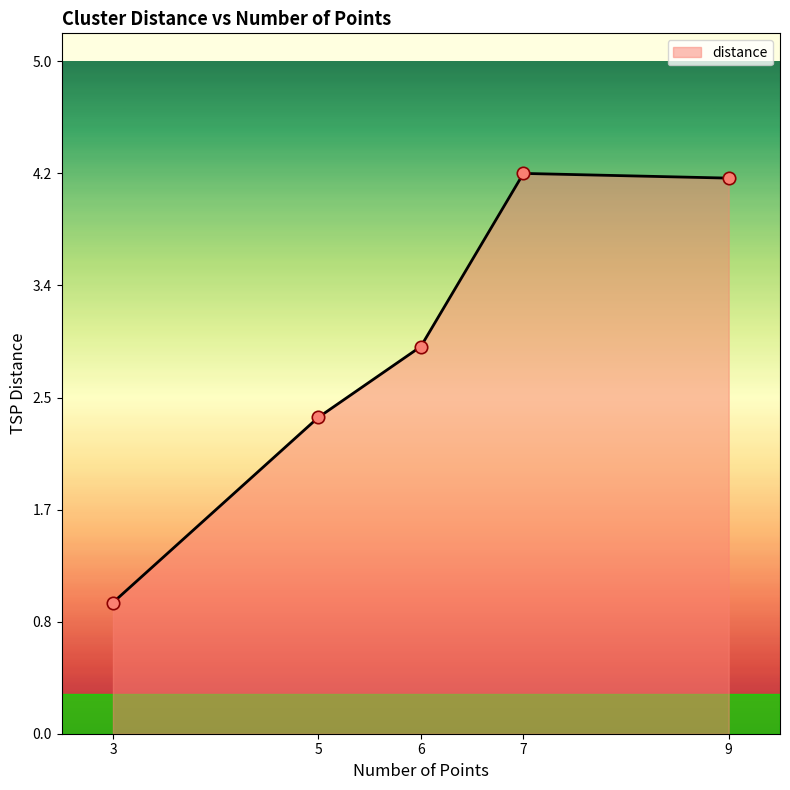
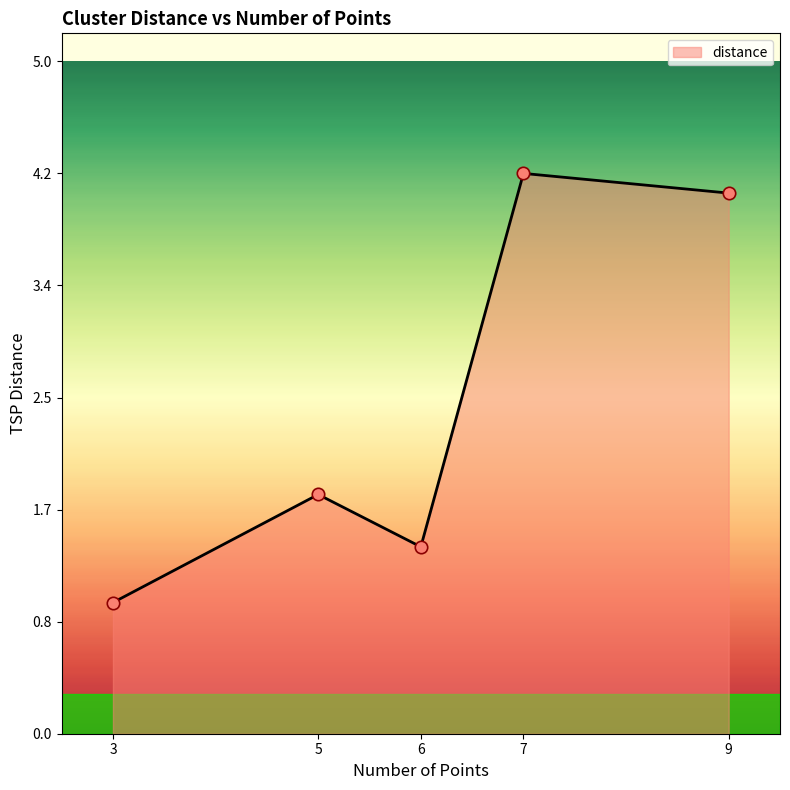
  {
    "3": 0.98,
-   "5": 2.37,
-   "6": 2.90,
+   "5": 1.79,
+   "6": 1.40,
    "7": 4.20,
-   "9": 4.17
+   "9": 4.05
  }
